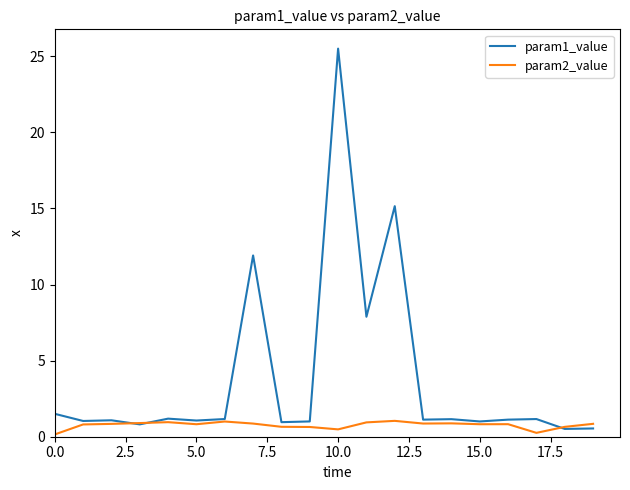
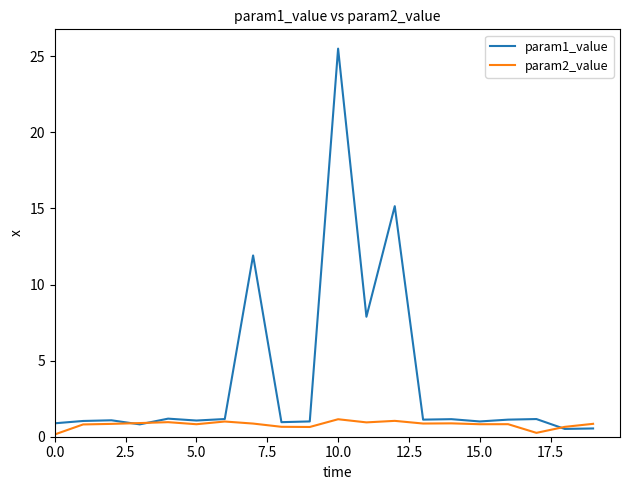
  {
    "param1_value": {
-     "0.0": 1.5,
+     "0.0": 0.9,
      "5.0": 1.1,
      "10.0": 25.5,
      "15.0": 1.0
    },
    "param2_value": {
      "0.0": 0.2,
      "5.0": 0.8,
-     "10.0": 0.5,
+     "10.0": 1.1,
      "15.0": 0.8
    }
  }
